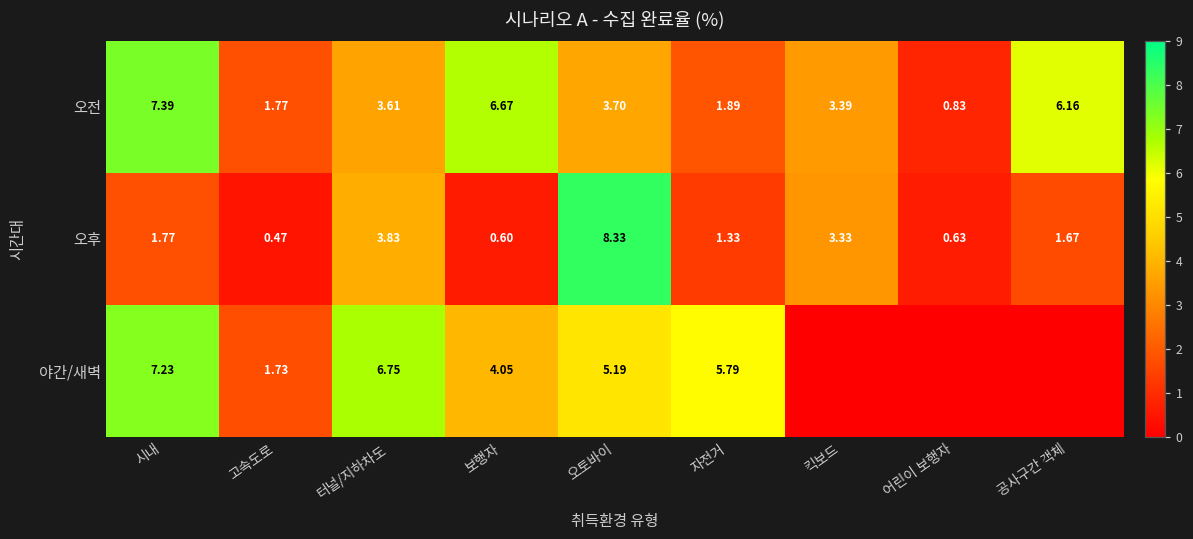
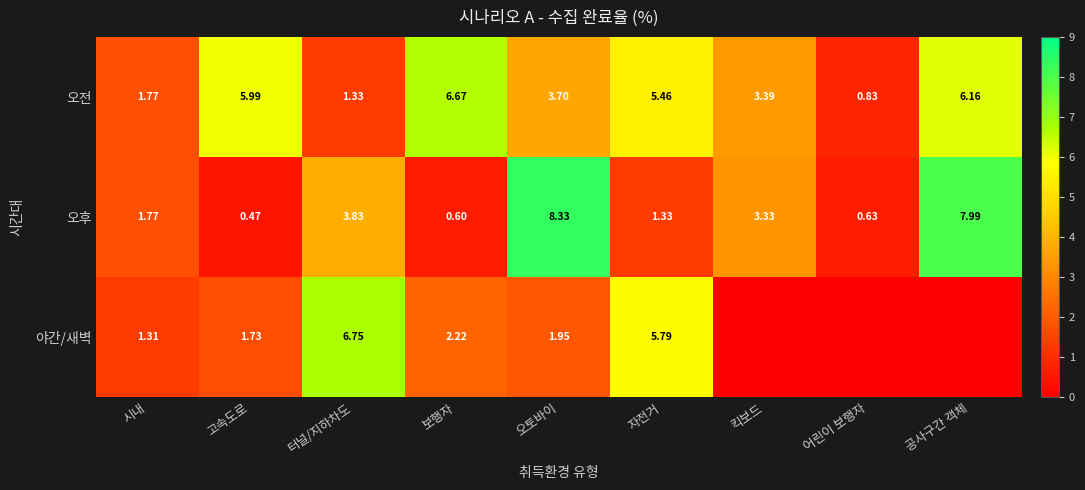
  {
    "오전": {
-     "시내": 7.39,
-     "고속도로": 1.77,
-     "터널/지하차도": 3.61,
+     "시내": 1.77,
+     "고속도로": 5.99,
+     "터널/지하차도": 1.33,
      "보행자": 6.67,
      "오토바이": 3.70,
-     "자전거": 1.89,
+     "자전거": 5.46,
      "킥보드": 3.39,
      "어린이 보행자": 0.83,
      "공사구간 객체": 6.16
    },
    "오후": {
      "시내": 1.77,
      "고속도로": 0.47,
      "터널/지하차도": 3.83,
      "보행자": 0.60,
      "오토바이": 8.33,
      "자전거": 1.33,
      "킥보드": 3.33,
      "어린이 보행자": 0.63,
-     "공사구간 객체": 1.67
+     "공사구간 객체": 7.99
    },
    "야간/새벽": {
-     "시내": 7.23,
+     "시내": 1.31,
      "고속도로": 1.73,
      "터널/지하차도": 6.75,
-     "보행자": 4.05,
-     "오토바이": 5.19,
+     "보행자": 2.22,
+     "오토바이": 1.95,
      "자전거": 5.79
    }
  }
